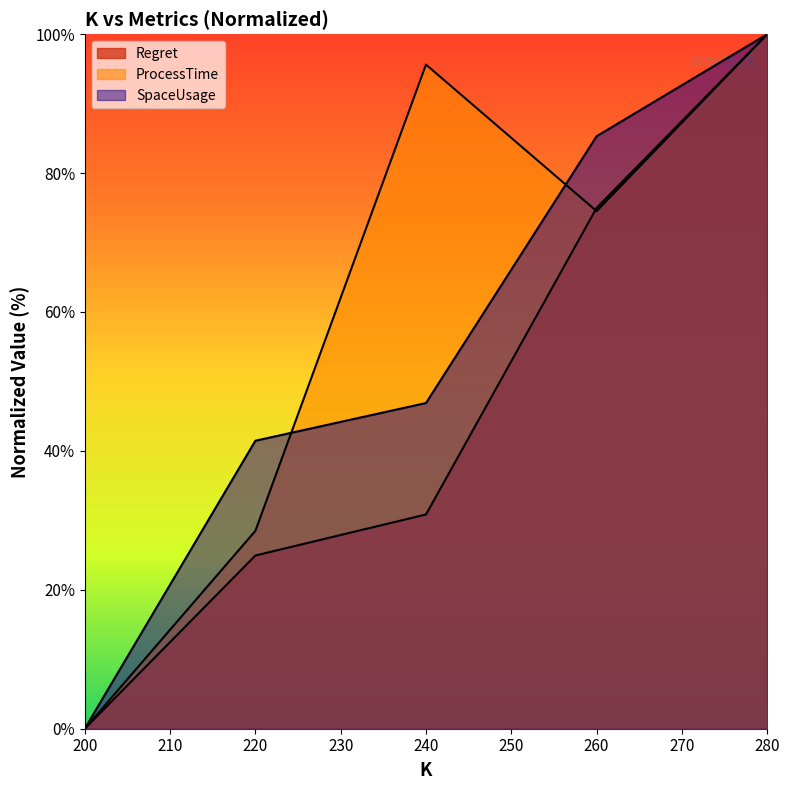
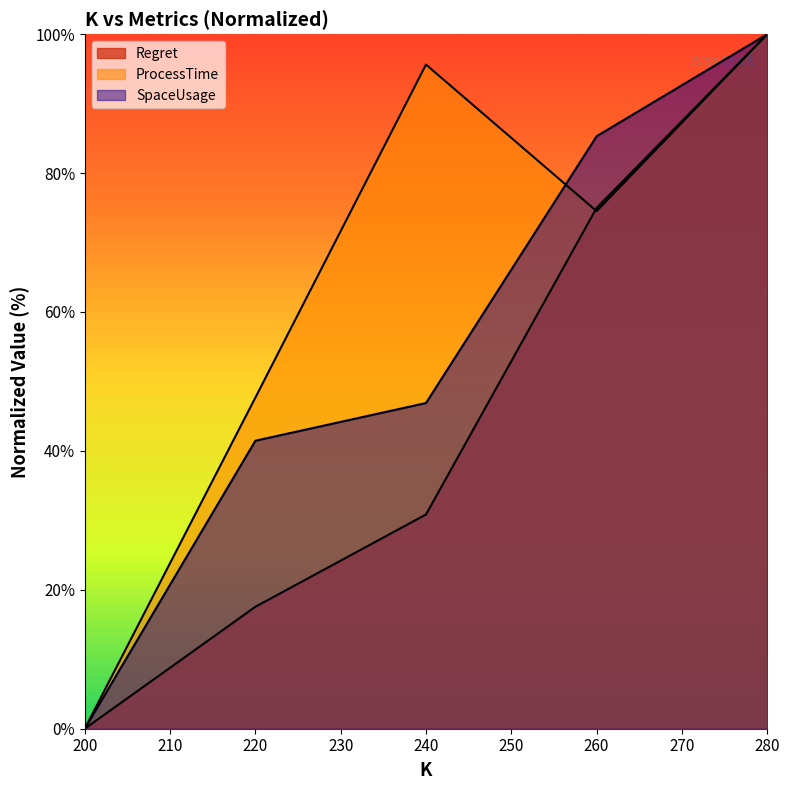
  {
    "Regret": {
-     "220": "25%",
+     "220": "18%",
      "240": "31%",
      "260": "75%"
    },
    "ProcessTime": {
-     "220": "28%",
+     "220": "48%",
      "240": "96%",
      "260": "75%"
    },
    "SpaceUsage": {
      "220": "41%",
      "240": "47%",
      "260": "85%"
    }
  }
